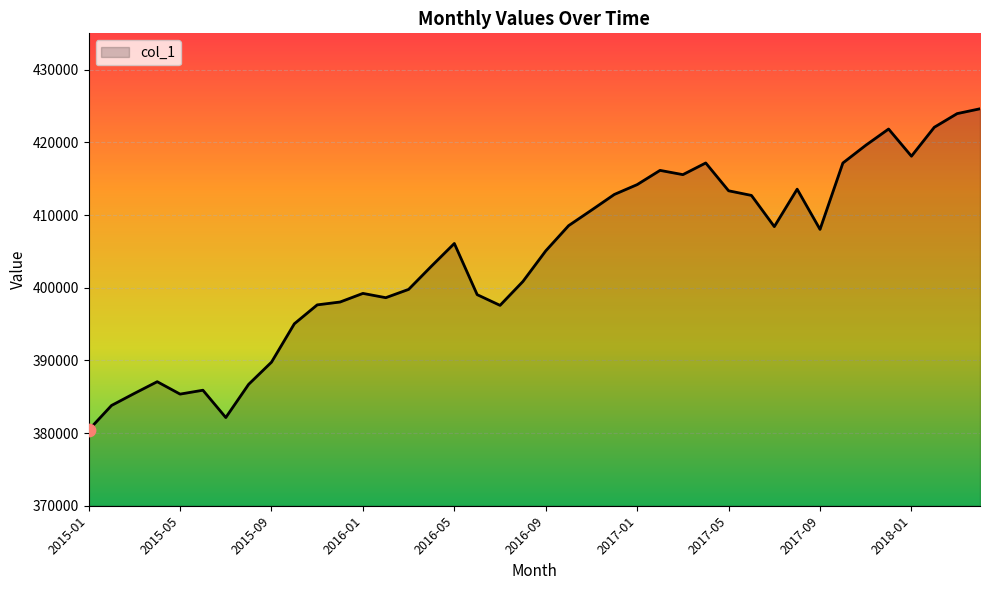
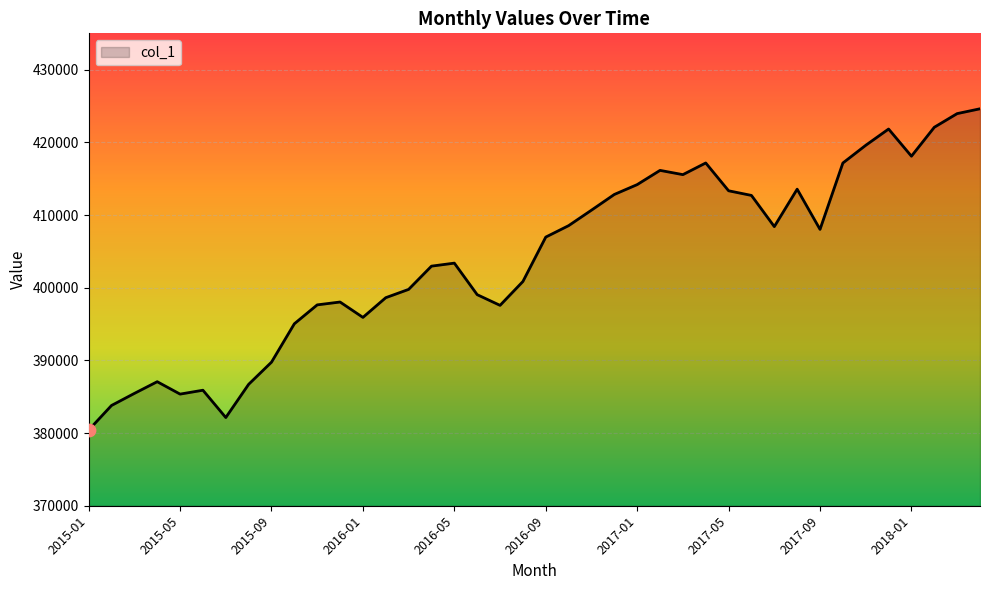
  {
    "col_1": {
      "2015-05": 385000,
      "2015-09": 390000,
-     "2016-01": 399000,
-     "2016-05": 406000,
-     "2016-09": 405000,
+     "2016-01": 396000,
+     "2016-05": 403000,
+     "2016-09": 407000,
      "2017-01": 414000,
      "2017-05": 413000,
      "2017-09": 408000,
      "2018-01": 418000
    }
  }
